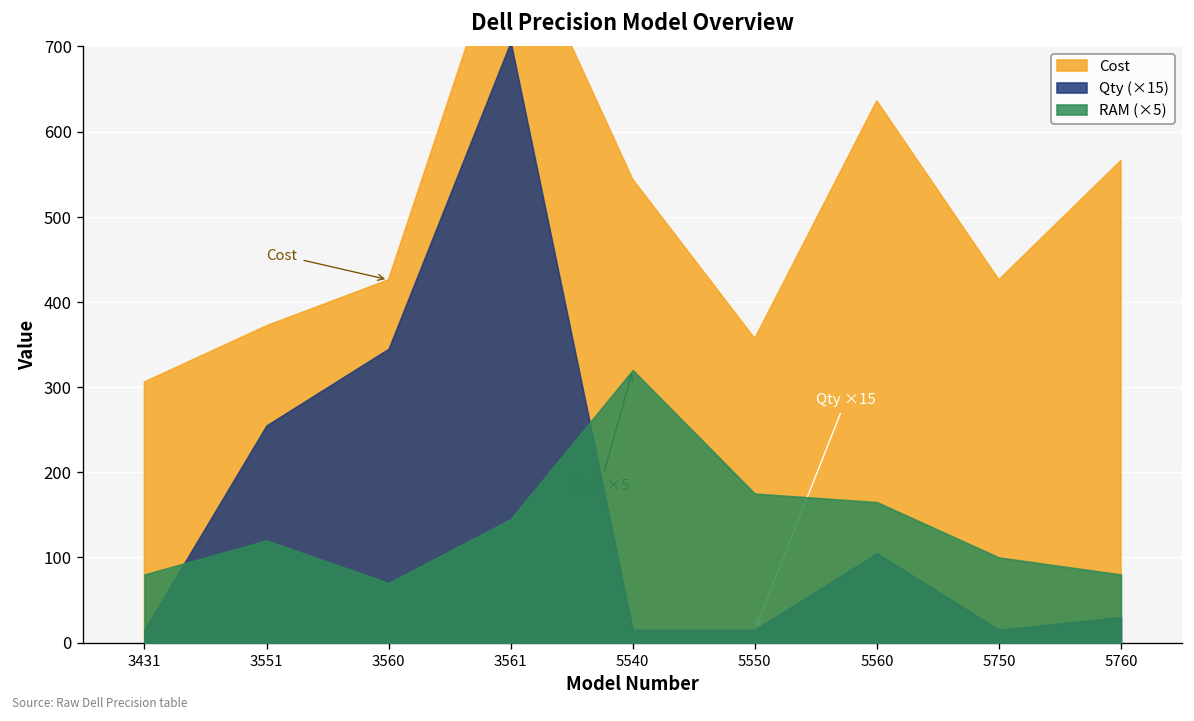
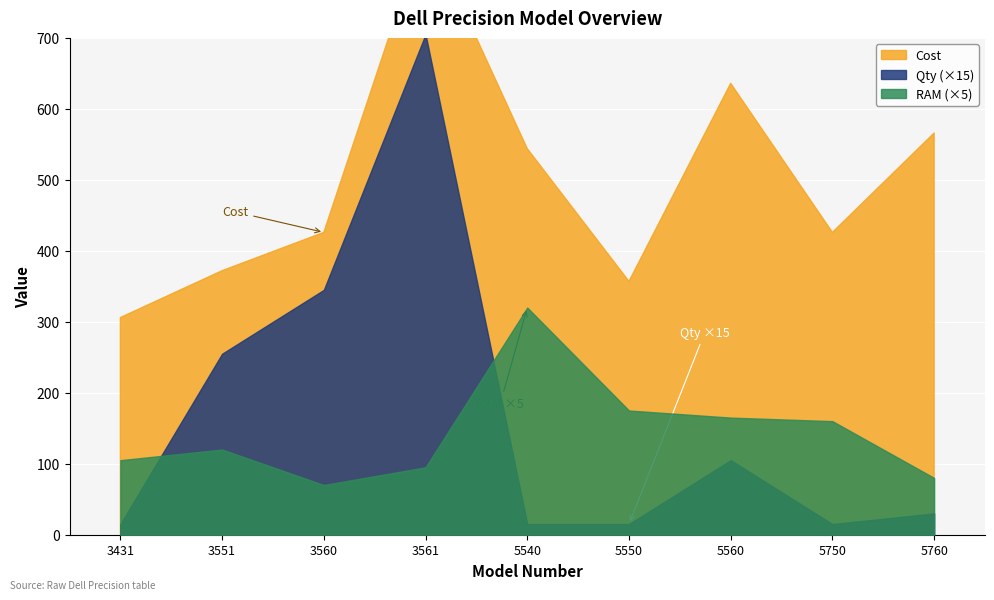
  {
    "Cost": {
      "3431": 310,
      "3551": 370,
      "3560": 430,
      "5540": 540,
      "5550": 360,
      "5560": 640,
      "5750": 430,
      "5760": 570
    },
    "Qty (×15)": {
      "5550": 15
    },
    "RAM (×5)": {
-     "3431": 80,
+     "3431": 110,
      "3551": 120,
      "3560": 70,
-     "3561": 150,
-     "5750": 100,
+     "3561": 100,
+     "5750": 160,
      "5760": 80
    }
  }
